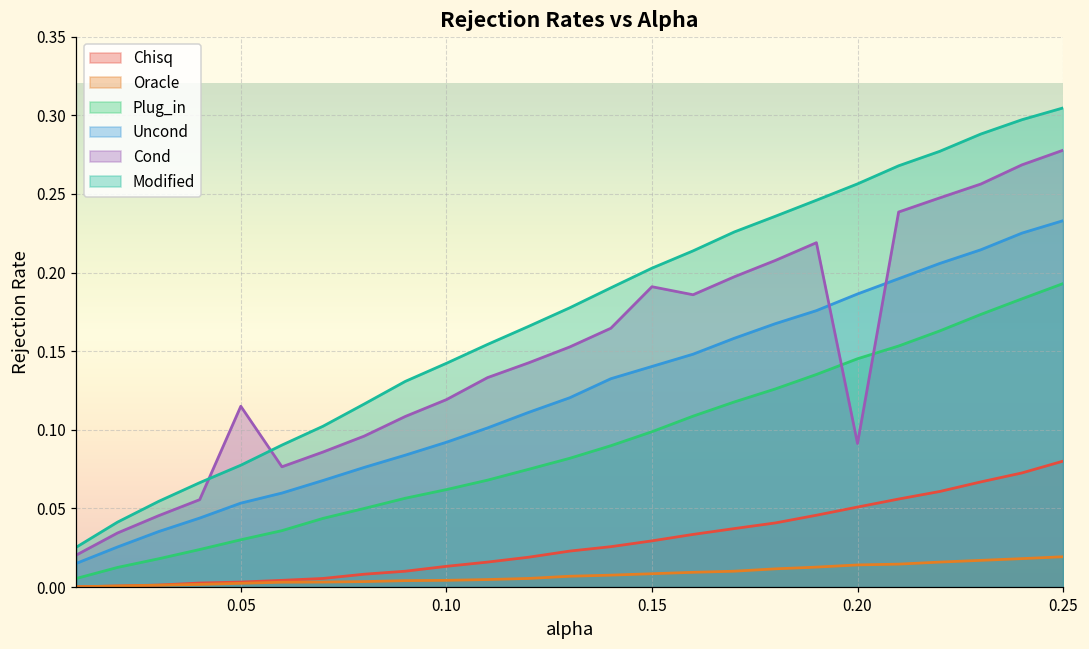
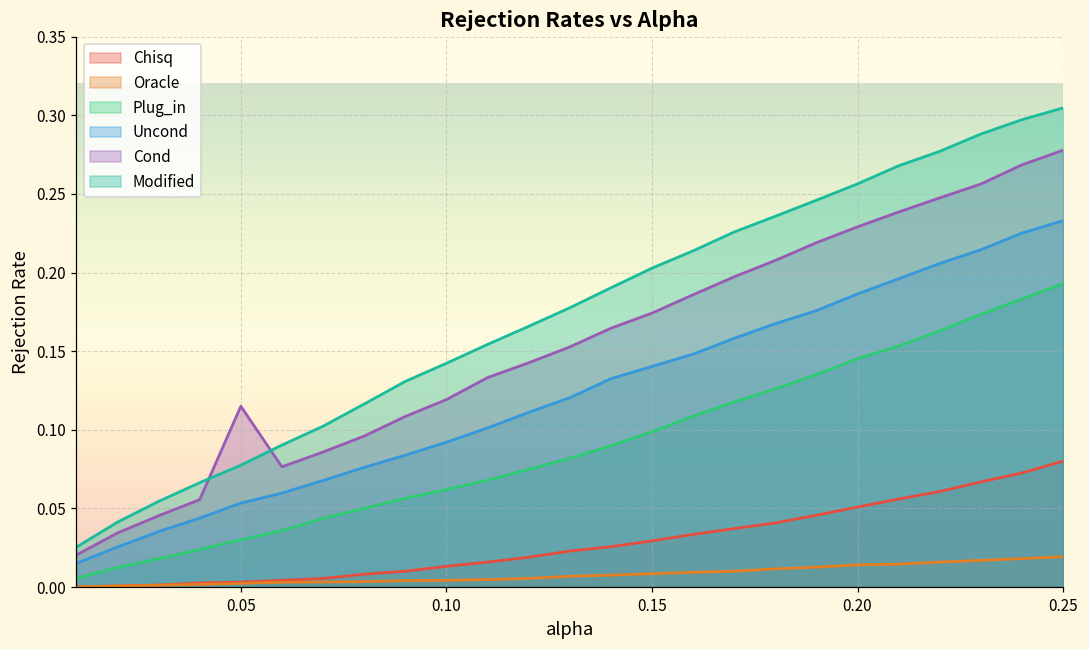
  {
    "Cond": {
      "0.05": 0.115,
      "0.10": 0.119,
-     "0.15": 0.191,
-     "0.20": 0.091,
+     "0.15": 0.174,
+     "0.20": 0.229,
      "0.25": 0.278
    }
  }
